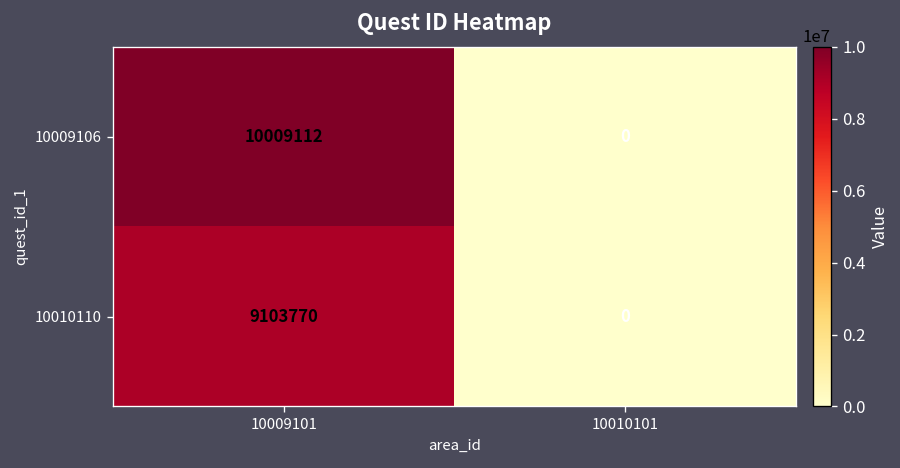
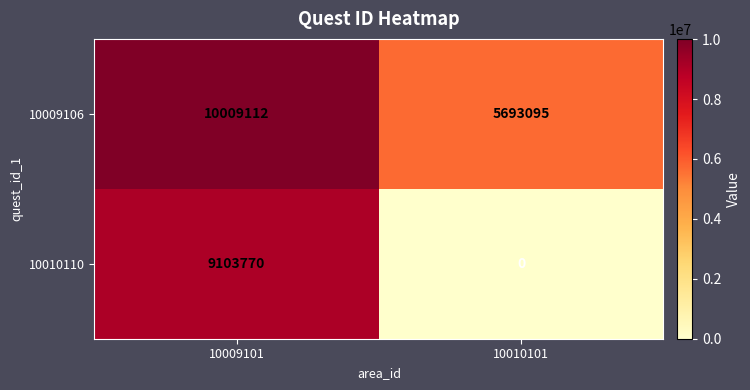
  {
    "10009106": {
      "10009101": 10009112,
-     "10010101": 0
+     "10010101": 5693095
    },
    "10010110": {
      "10009101": 9103770,
      "10010101": 0
    }
  }
